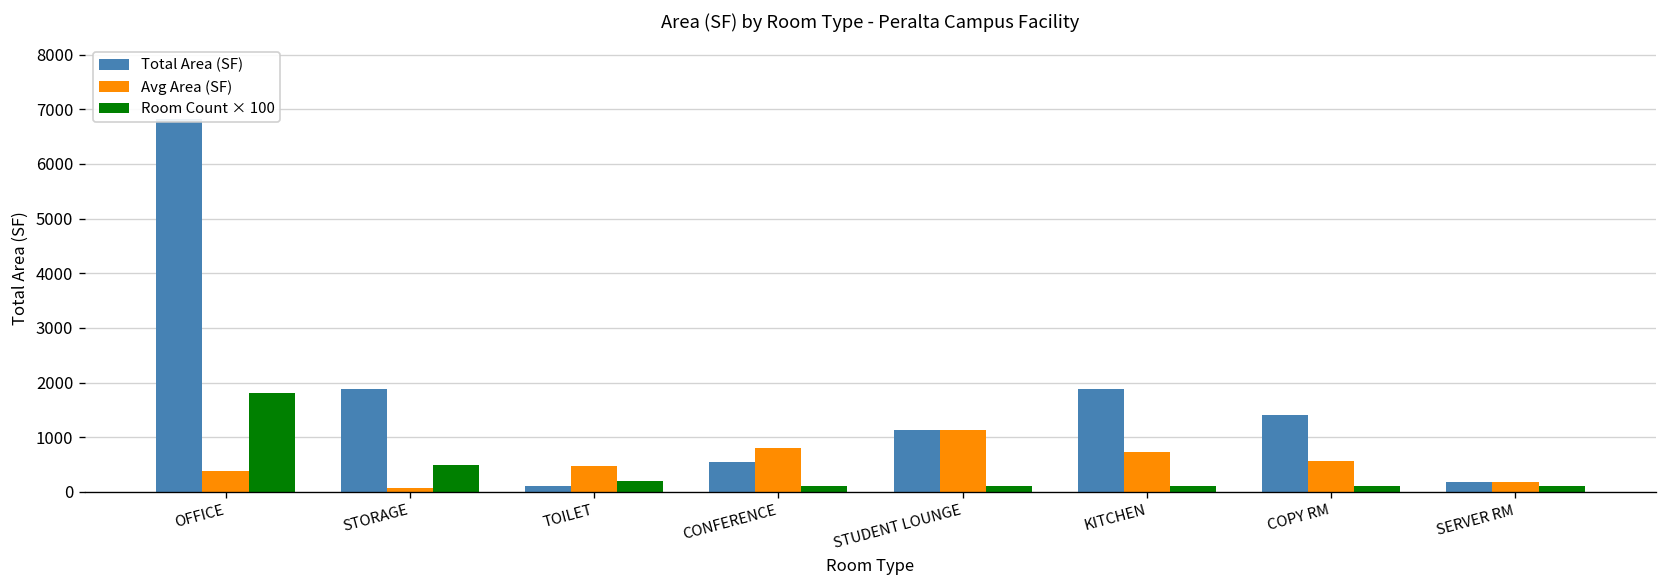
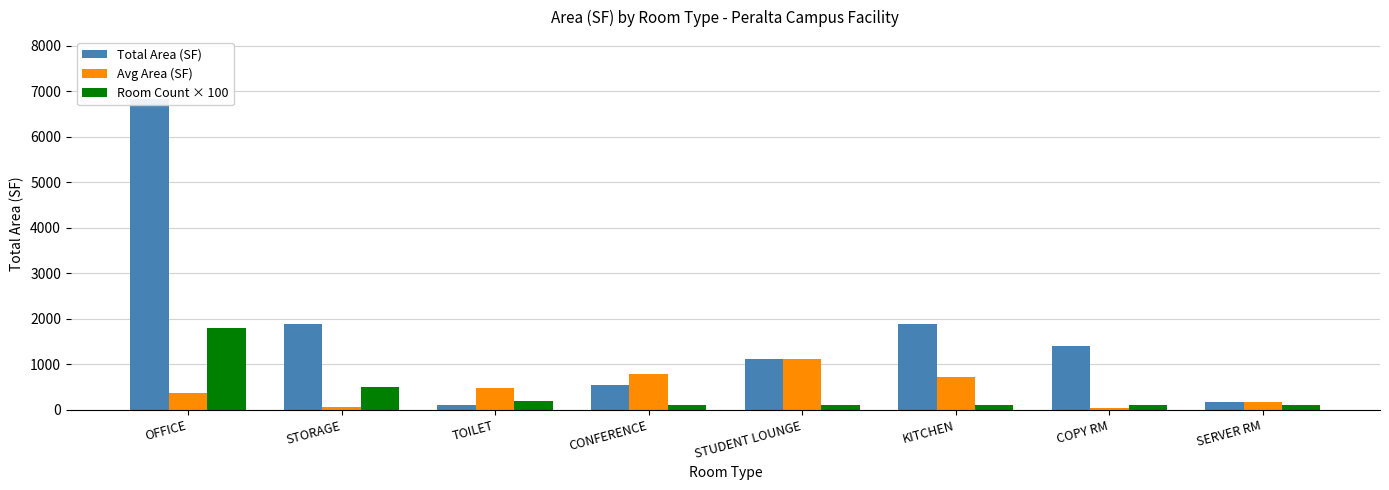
  {
    "Total Area (SF)": {
      "STORAGE": 1900,
      "TOILET": 100,
      "CONFERENCE": 500,
      "STUDENT LOUNGE": 1100,
      "KITCHEN": 1900,
      "COPY RM": 1400,
      "SERVER RM": 200
    },
    "Avg Area (SF)": {
      "OFFICE": 400,
      "STORAGE": 100,
      "TOILET": 500,
      "CONFERENCE": 800,
      "STUDENT LOUNGE": 1100,
      "KITCHEN": 700,
-     "COPY RM": 600,
+     "COPY RM": 0,
      "SERVER RM": 200
    },
    "Room Count × 100": {
      "OFFICE": 1800,
      "STORAGE": 500,
      "TOILET": 200,
      "CONFERENCE": 100,
      "STUDENT LOUNGE": 100,
      "KITCHEN": 100,
      "COPY RM": 100,
      "SERVER RM": 100
    }
  }
